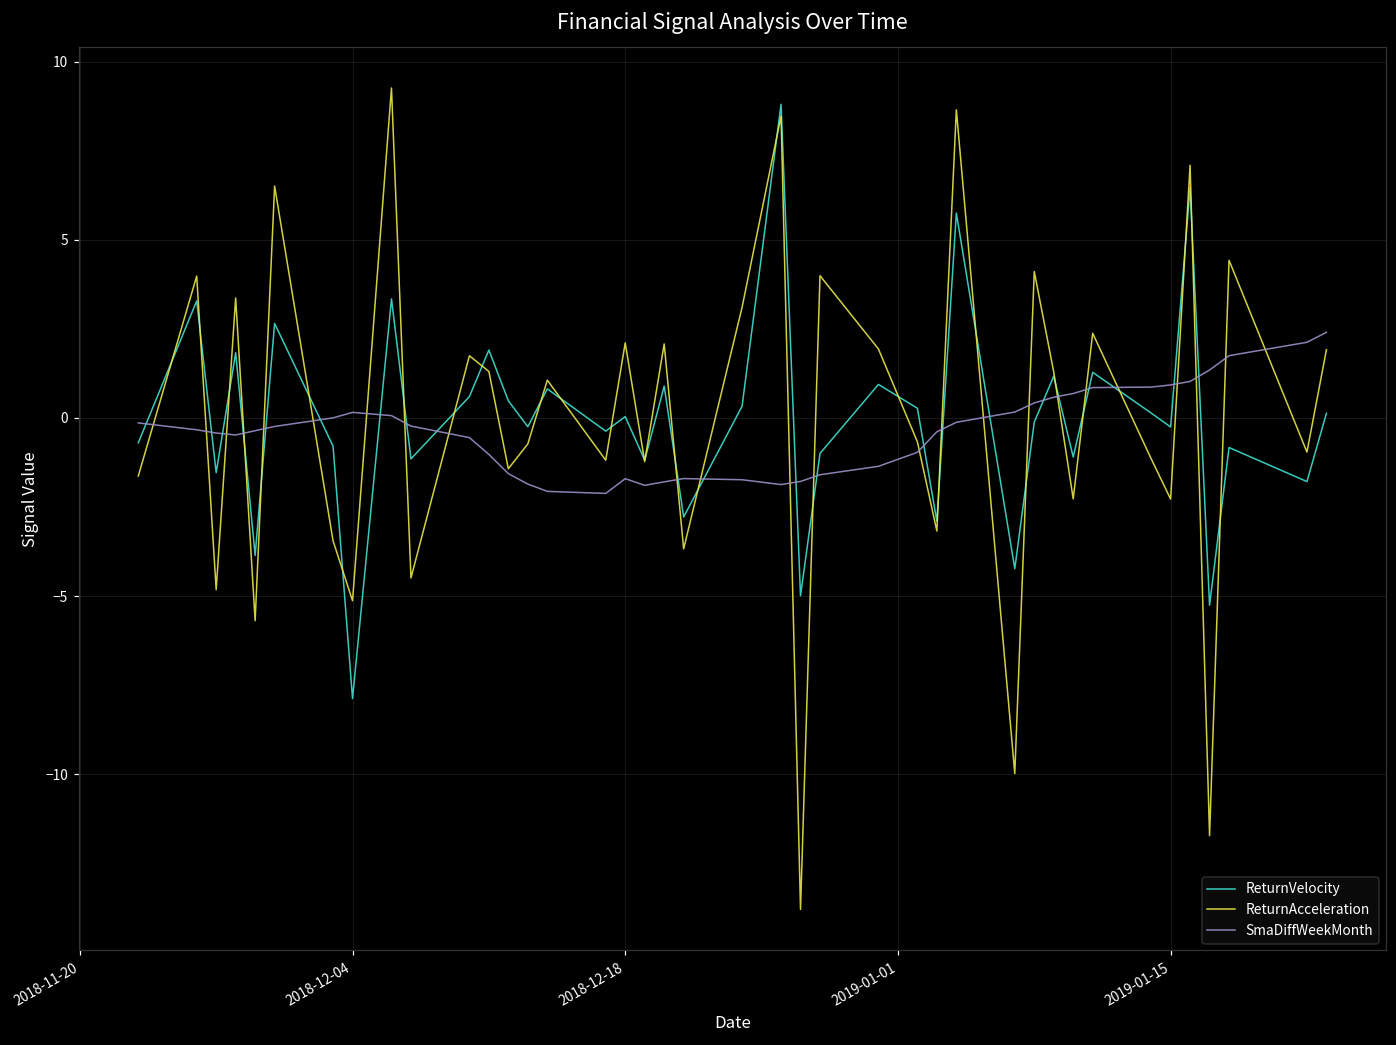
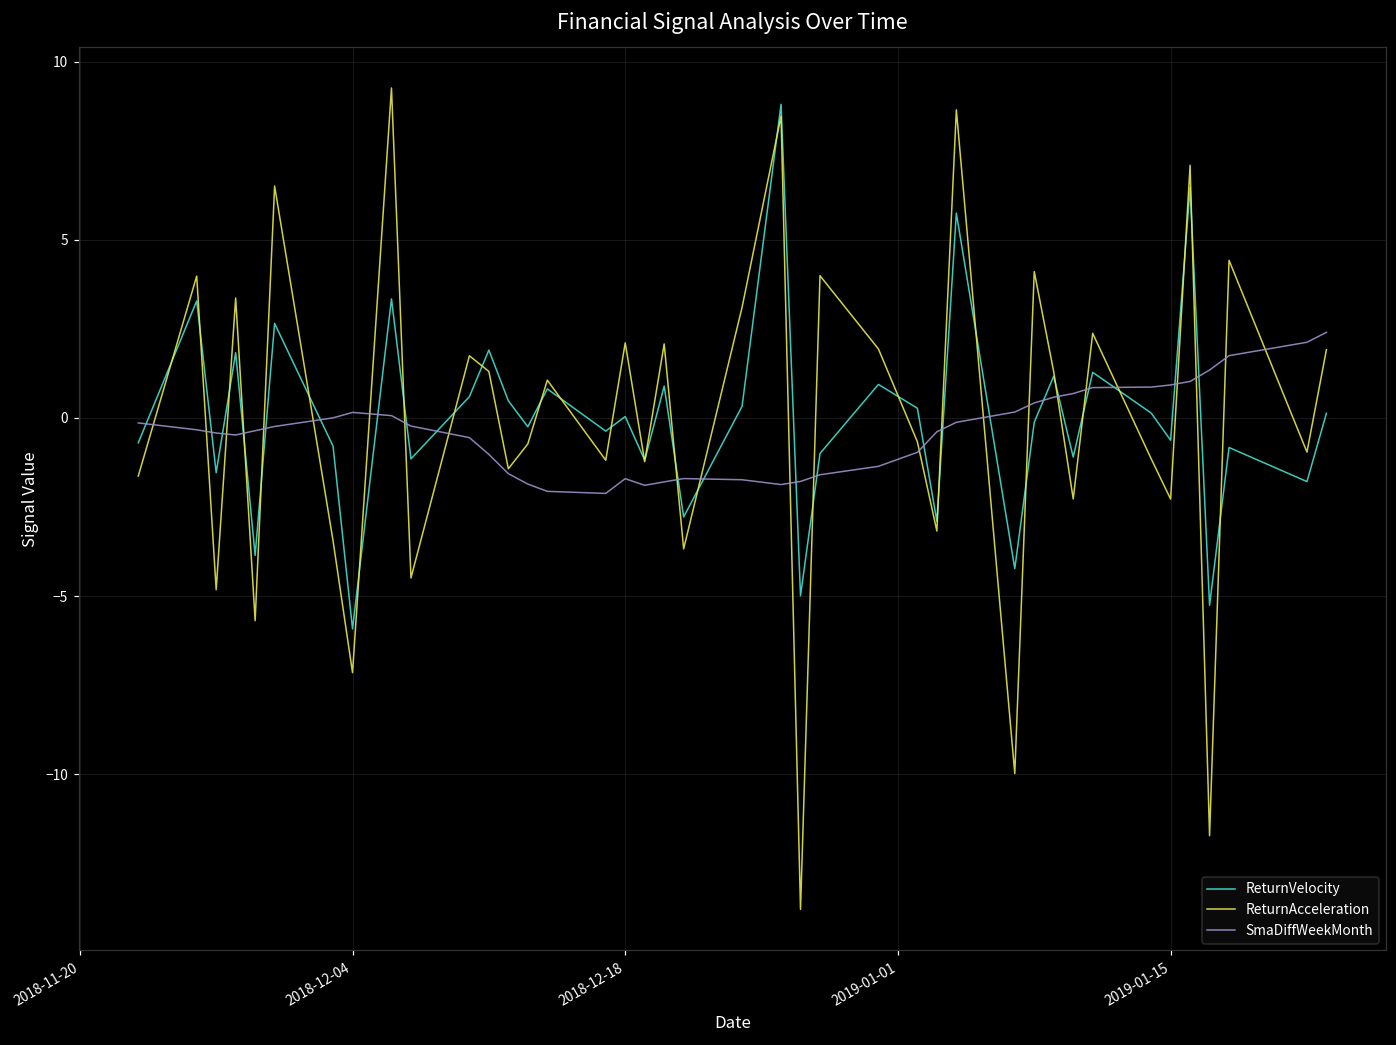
  {
    "ReturnVelocity": {
-     "2018-12-04": -7.9,
+     "2018-12-04": -5.9,
      "2018-12-18": 0.0,
-     "2019-01-15": -0.3
+     "2019-01-15": -0.6
    },
    "ReturnAcceleration": {
-     "2018-12-04": -5.1,
+     "2018-12-04": -7.2,
      "2018-12-18": 2.1,
      "2019-01-15": -2.3
    },
    "SmaDiffWeekMonth": {
      "2018-12-04": 0.2,
      "2018-12-18": -1.7,
      "2019-01-15": 0.9
    }
  }
